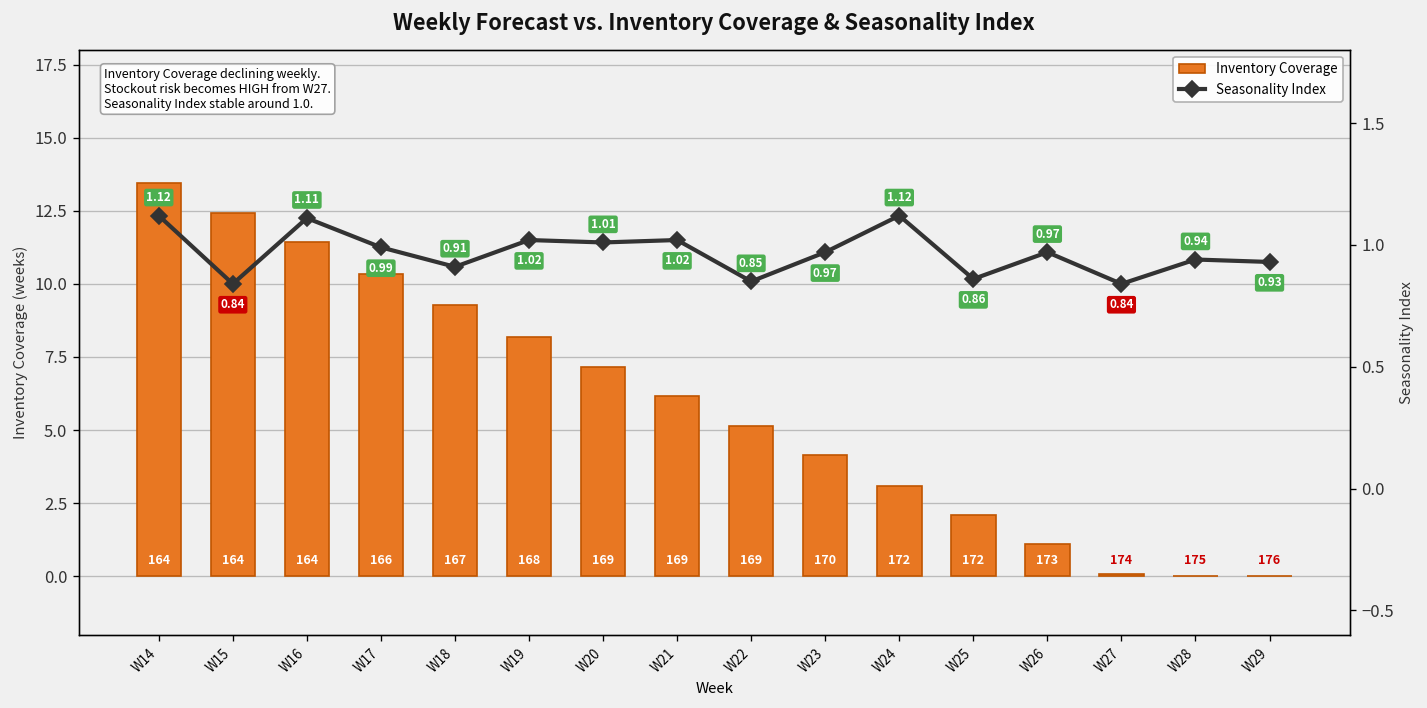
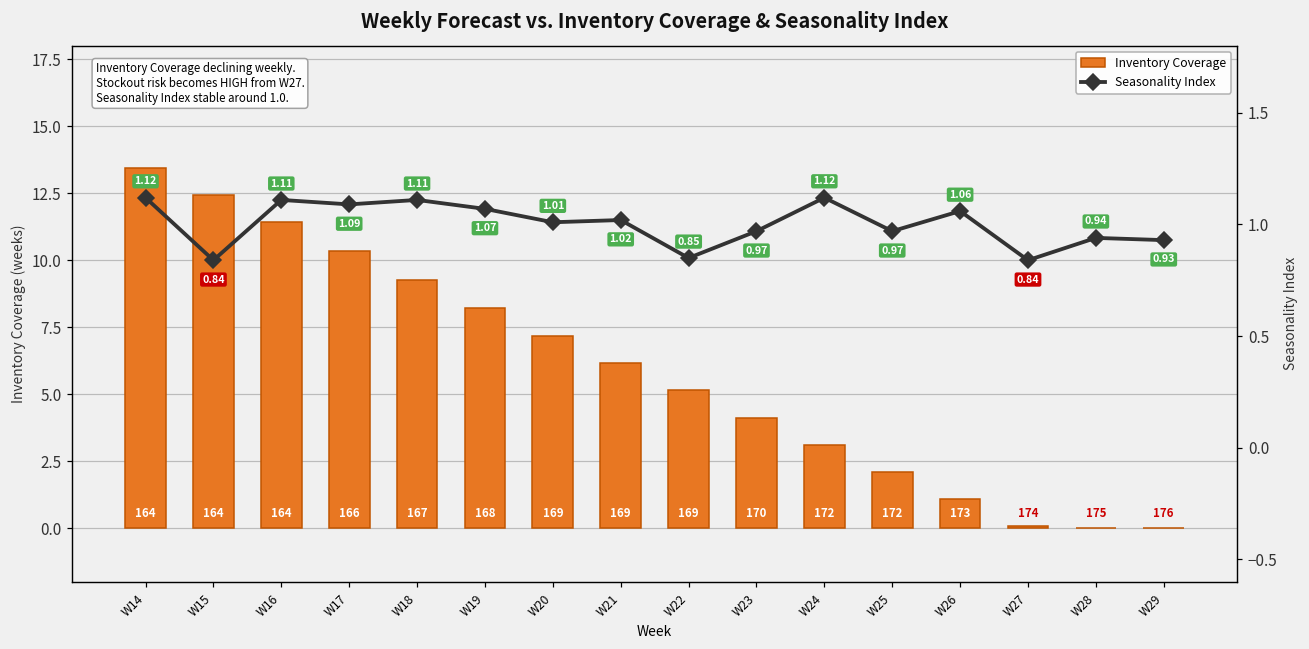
  {
    "Seasonality Index": {
-     "W17": 0.99,
-     "W18": 0.91,
-     "W19": 1.02,
-     "W25": 0.86,
-     "W26": 0.97
+     "W17": 1.09,
+     "W18": 1.11,
+     "W19": 1.07,
+     "W25": 0.97,
+     "W26": 1.06
    }
  }
